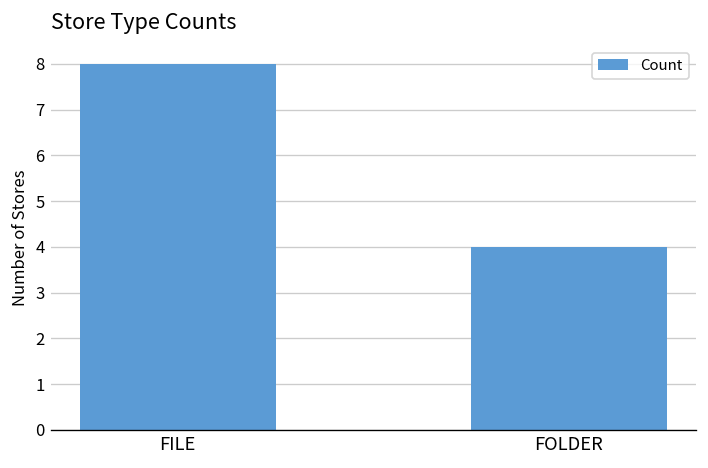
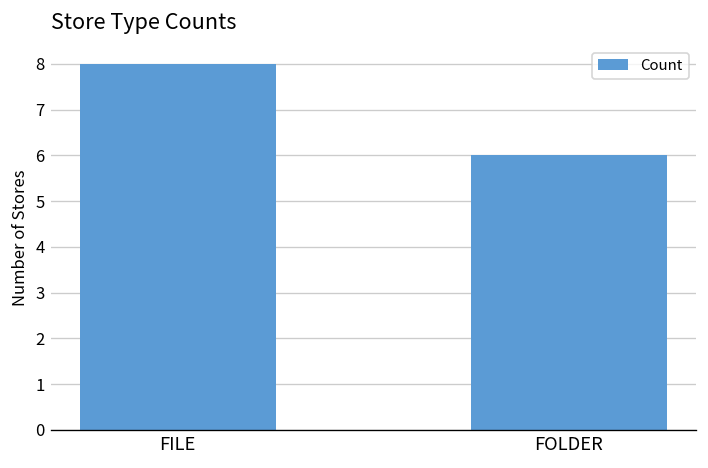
  {
    "FILE": 8,
-   "FOLDER": 4
+   "FOLDER": 6
  }
